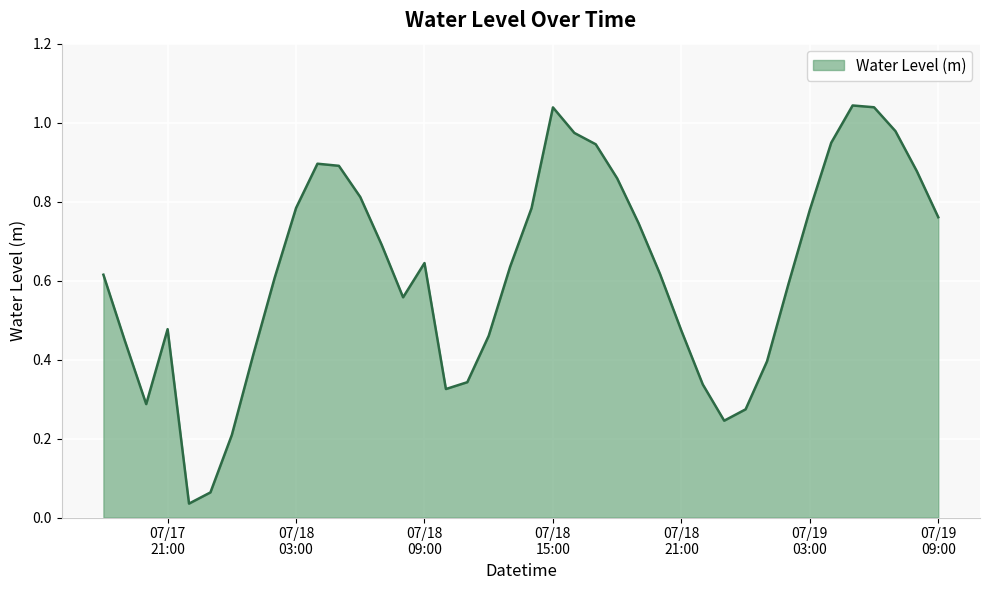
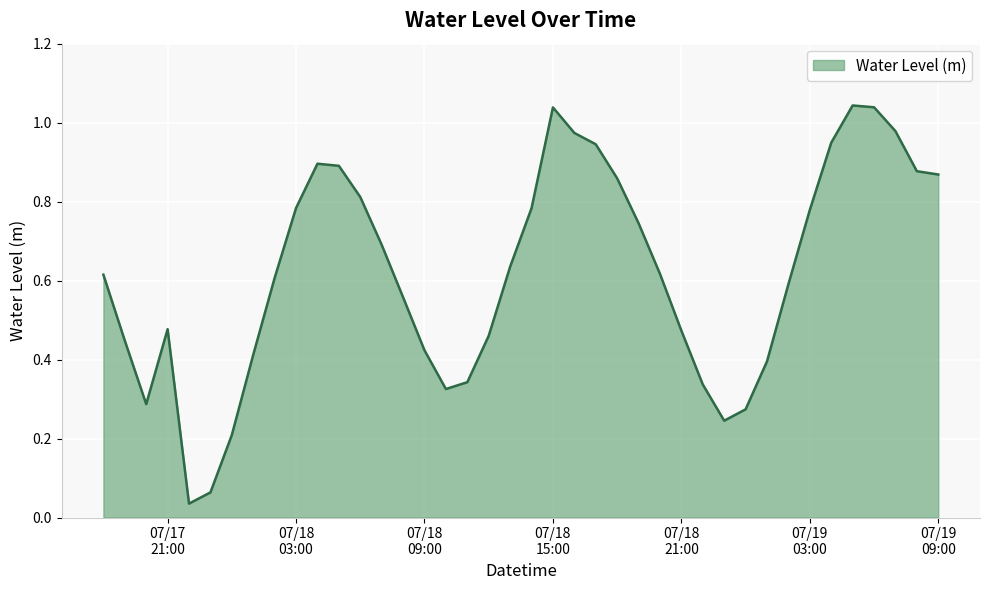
  {
    "07/17 21:00": 0.48,
    "07/18 03:00": 0.78,
-   "07/18 09:00": 0.64,
+   "07/18 09:00": 0.42,
    "07/18 15:00": 1.04,
    "07/18 21:00": 0.47,
    "07/19 03:00": 0.78,
-   "07/19 09:00": 0.76
+   "07/19 09:00": 0.87
  }
